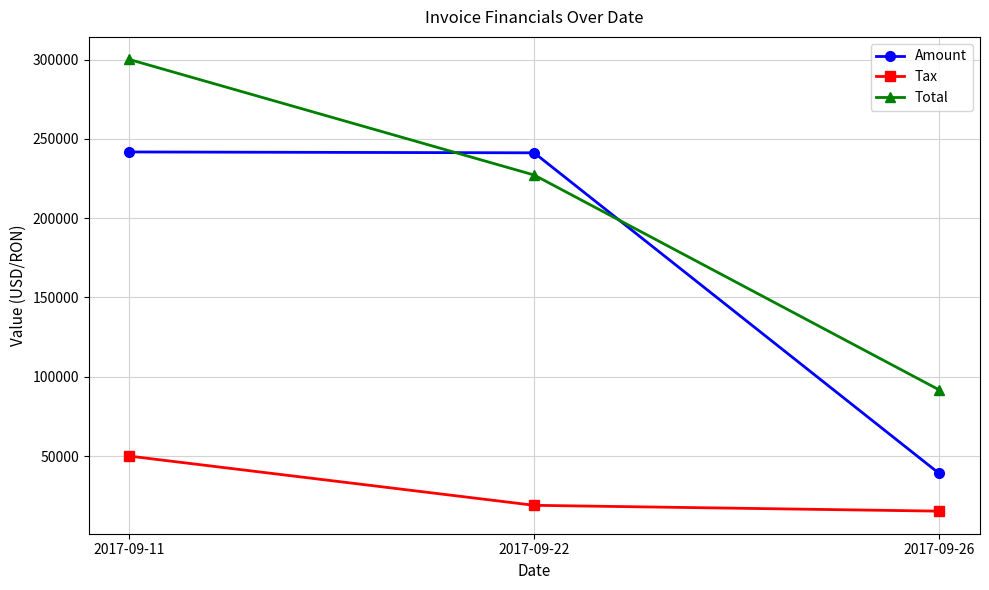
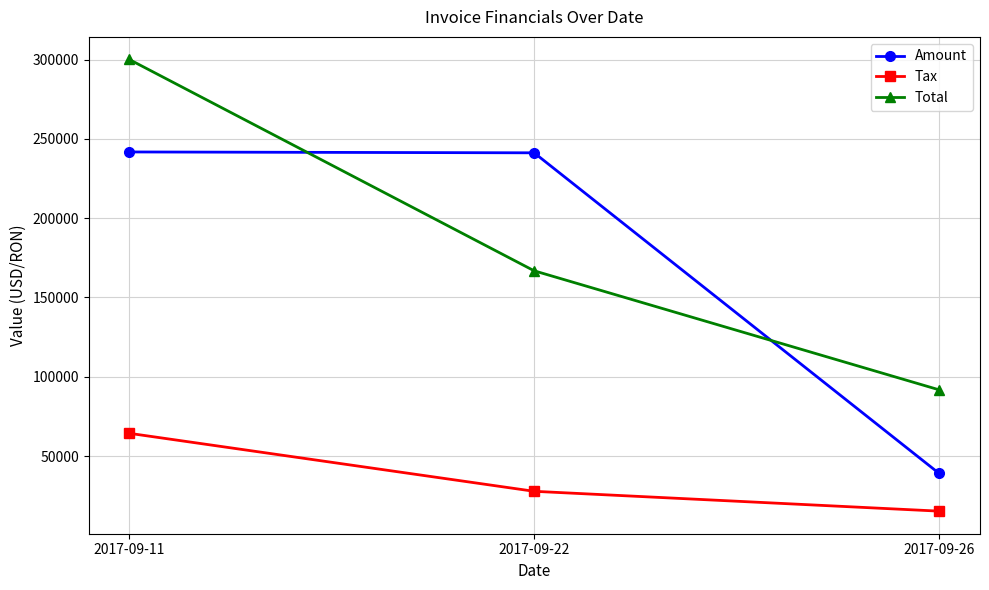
  {
    "Amount": {
      "2017-09-11": 242000,
      "2017-09-22": 241000,
      "2017-09-26": 39000
    },
    "Tax": {
-     "2017-09-11": 50000,
-     "2017-09-22": 19000,
+     "2017-09-11": 64000,
+     "2017-09-22": 28000,
      "2017-09-26": 15000
    },
    "Total": {
      "2017-09-11": 300000,
-     "2017-09-22": 227000,
+     "2017-09-22": 167000,
      "2017-09-26": 92000
    }
  }
